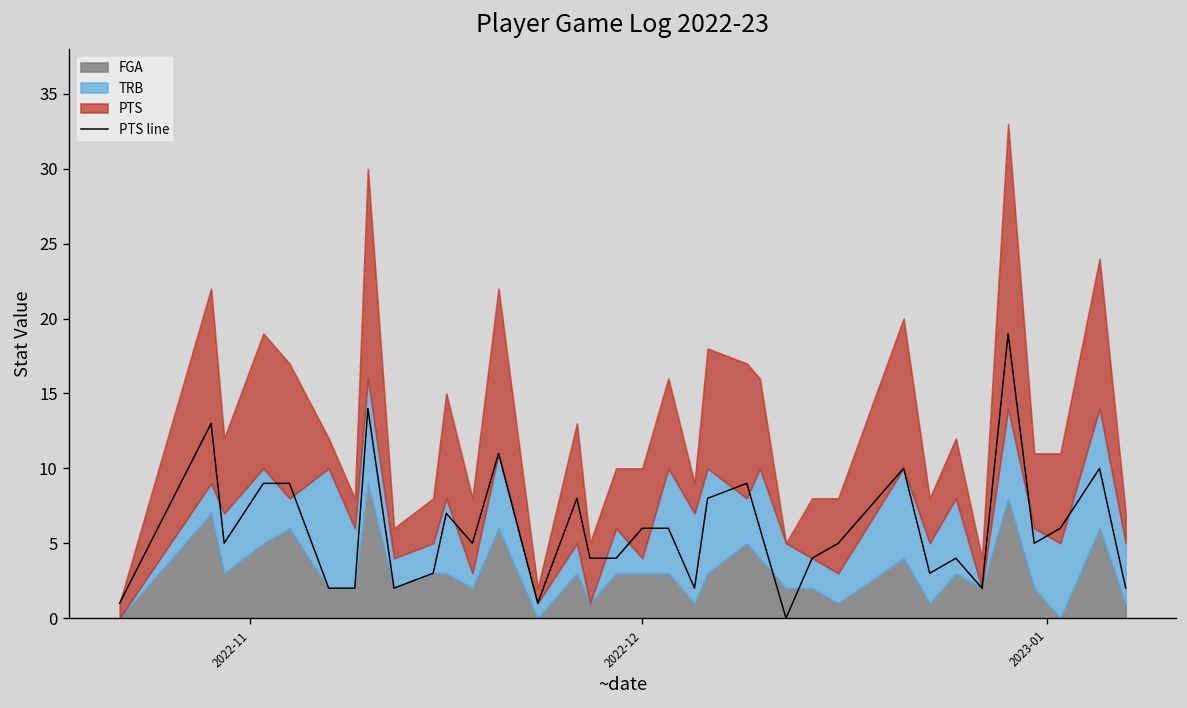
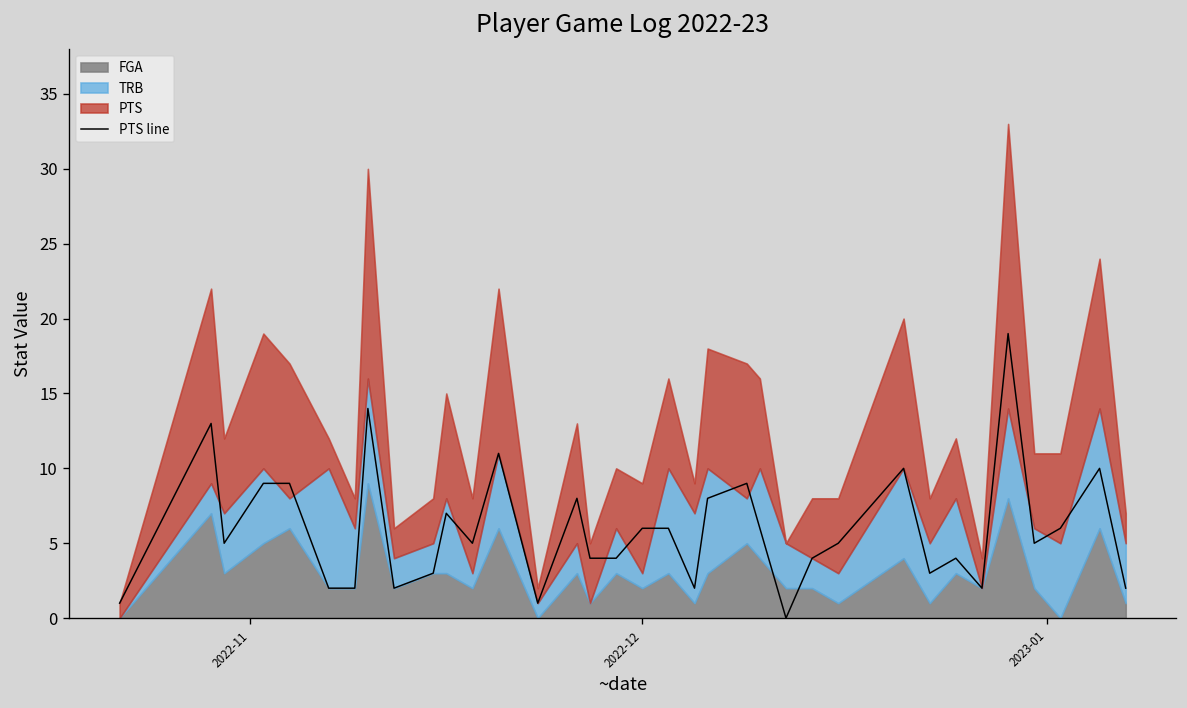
  {
    "FGA": {
-     "2022-12": 3
+     "2022-12": 2
    },
    "PTS line": {
      "2022-12": 6
    },
    "TRB": {
      "2022-12": 1
    },
    "PTS": {
      "2022-12": 6
    }
  }
